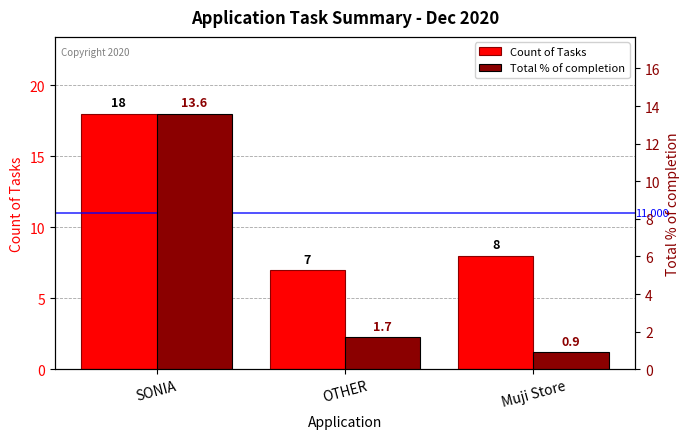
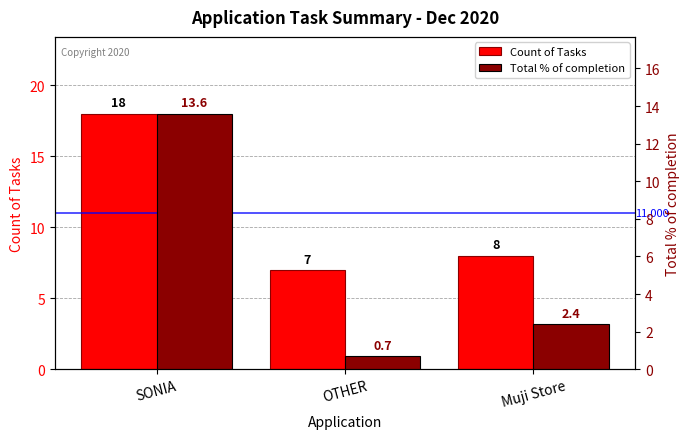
  {
    "Count of Tasks": {
      "SONIA": 18,
      "OTHER": 7,
      "Muji Store": 8
    },
    "Total % of completion": {
      "SONIA": 13.6,
-     "OTHER": 1.7,
-     "Muji Store": 0.9
+     "OTHER": 0.7,
+     "Muji Store": 2.4
    }
  }
